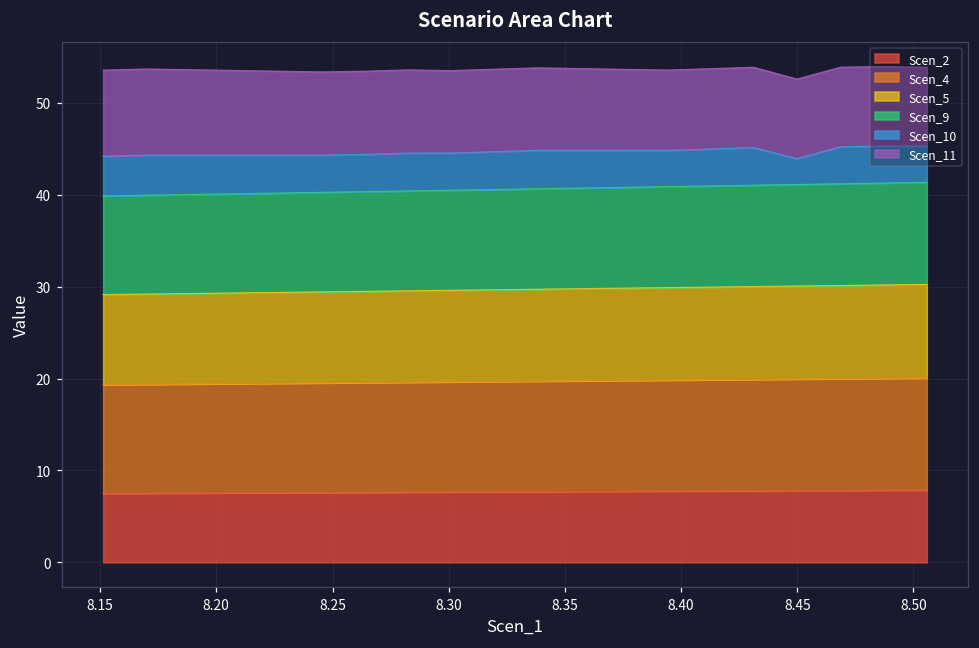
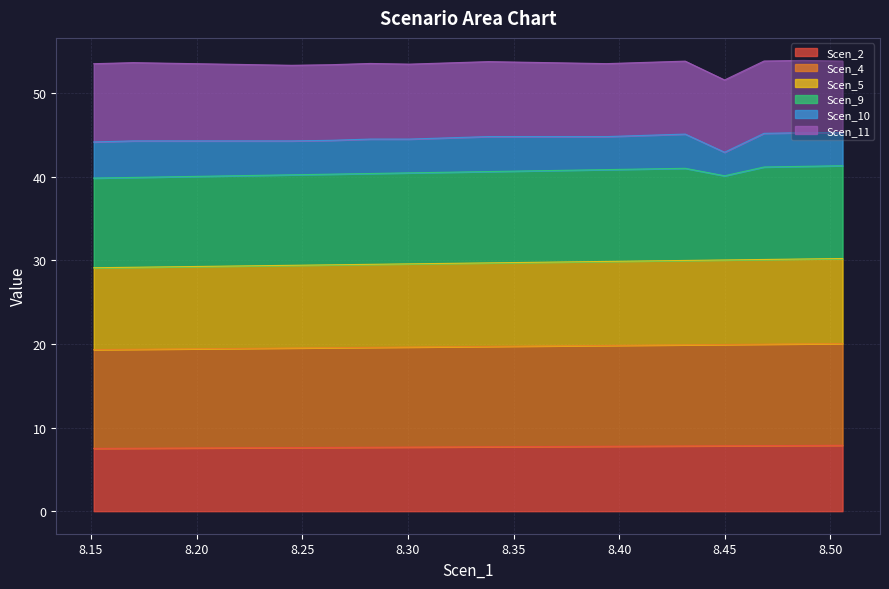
  {
    "Scen_5": {
      "8.45": 10
    },
    "Scen_9": {
-     "8.45": 11
+     "8.45": 10
    },
    "Scen_10": {
      "8.45": 3
    },
    "Scen_11": {
      "8.45": 9
    }
  }
